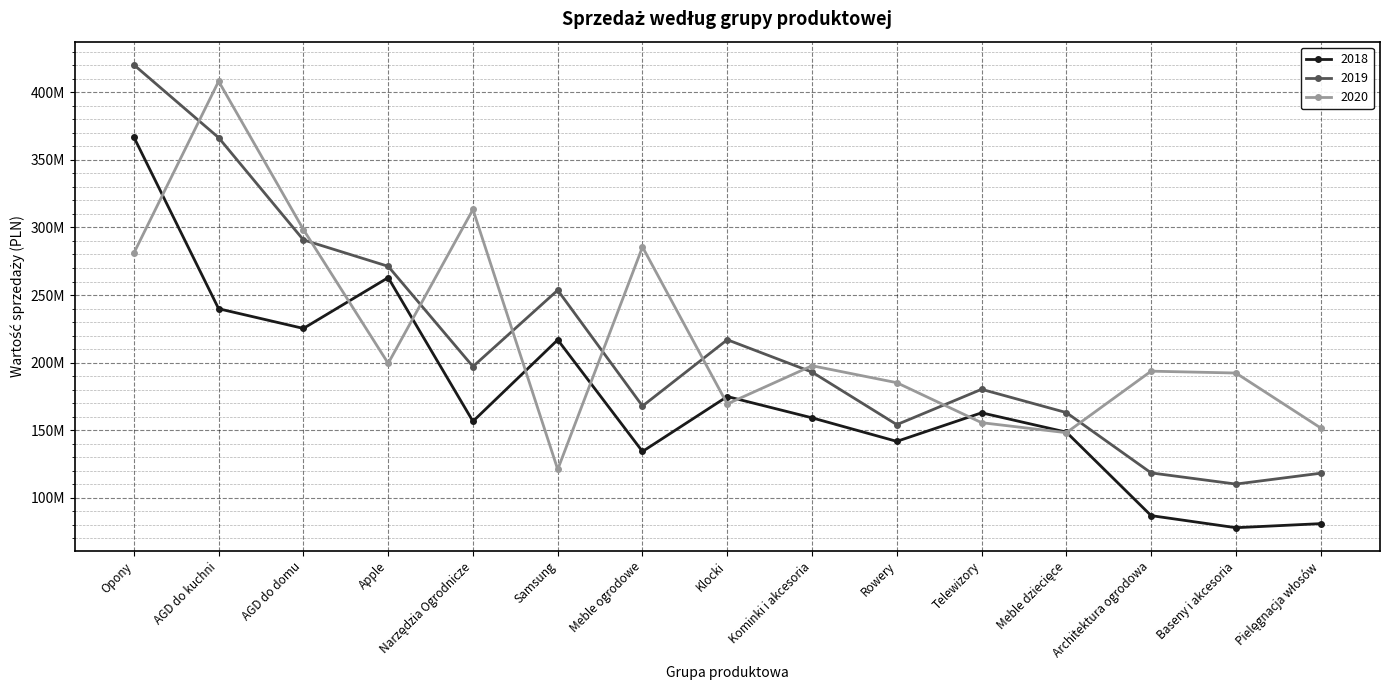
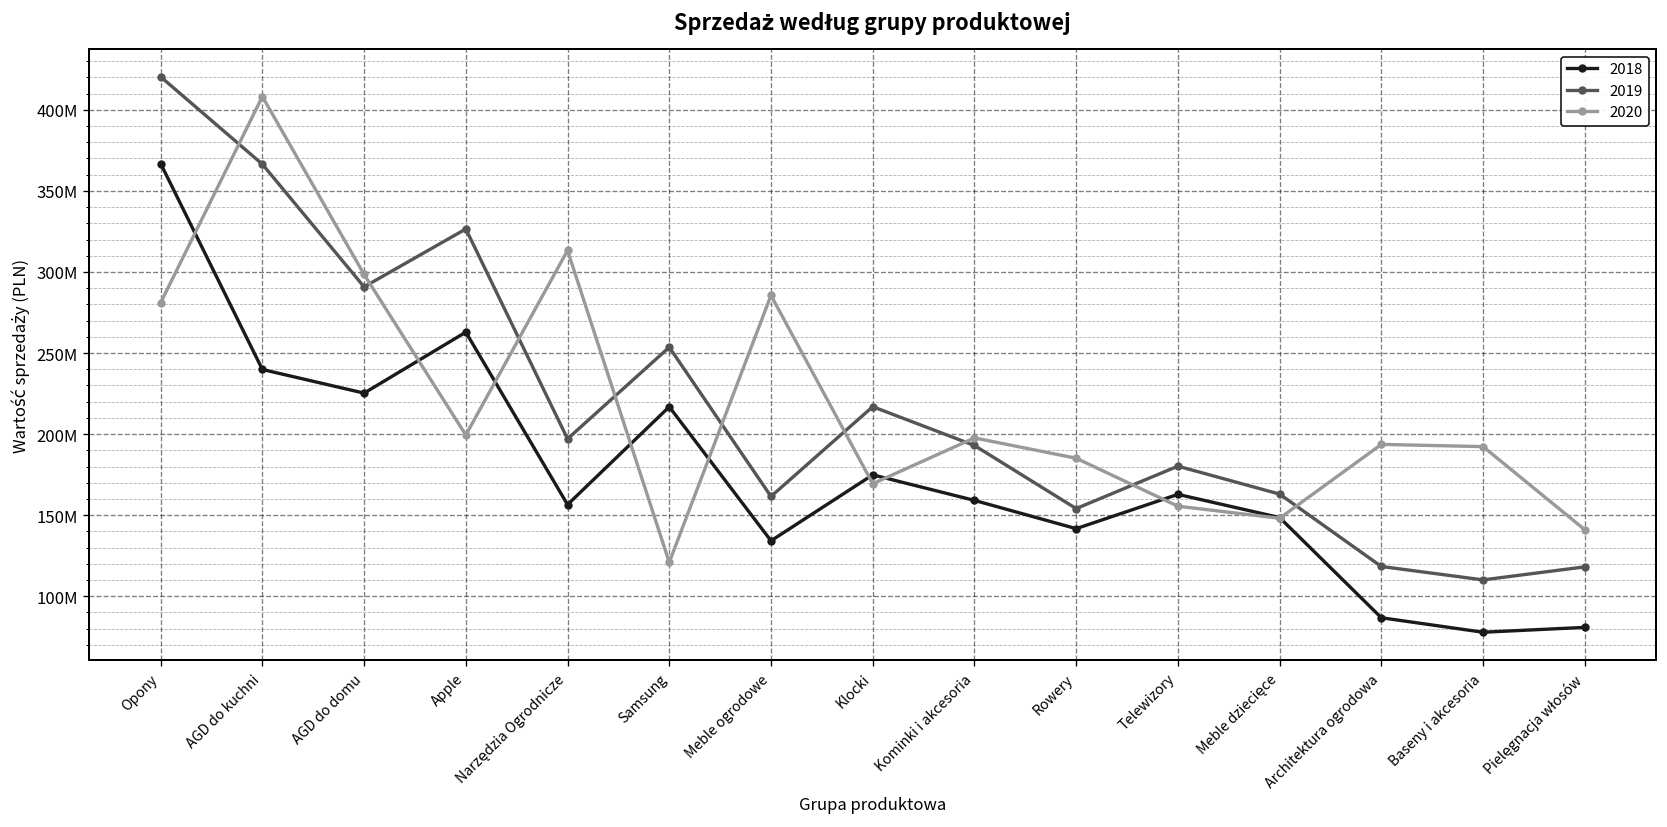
  {
    "2018": {
      "Opony": 367000000,
      "AGD do kuchni": 240000000,
      "AGD do domu": 225000000,
      "Apple": 263000000,
      "Narzędzia Ogrodnicze": 157000000,
      "Samsung": 217000000,
      "Meble ogrodowe": 134000000,
      "Klocki": 175000000,
      "Kominki i akcesoria": 159000000,
      "Rowery": 142000000,
      "Telewizory": 163000000,
      "Architektura ogrodowa": 87000000,
      "Baseny i akcesoria": 78000000,
      "Pielęgnacja włosów": 81000000
    },
    "2019": {
      "Opony": 420000000,
      "AGD do kuchni": 366000000,
      "AGD do domu": 291000000,
-     "Apple": 271000000,
+     "Apple": 327000000,
      "Narzędzia Ogrodnicze": 197000000,
      "Samsung": 254000000,
-     "Meble ogrodowe": 168000000,
+     "Meble ogrodowe": 162000000,
      "Klocki": 217000000,
      "Kominki i akcesoria": 193000000,
      "Rowery": 154000000,
      "Telewizory": 180000000,
      "Meble dziecięce": 163000000,
      "Architektura ogrodowa": 118000000,
      "Baseny i akcesoria": 110000000,
      "Pielęgnacja włosów": 118000000
    },
    "2020": {
      "Opony": 281000000,
      "AGD do kuchni": 408000000,
      "AGD do domu": 298000000,
      "Apple": 199000000,
      "Narzędzia Ogrodnicze": 313000000,
      "Samsung": 121000000,
      "Meble ogrodowe": 286000000,
      "Klocki": 169000000,
      "Kominki i akcesoria": 198000000,
      "Rowery": 185000000,
      "Telewizory": 156000000,
      "Architektura ogrodowa": 194000000,
      "Baseny i akcesoria": 192000000,
-     "Pielęgnacja włosów": 152000000
+     "Pielęgnacja włosów": 141000000
    }
  }
